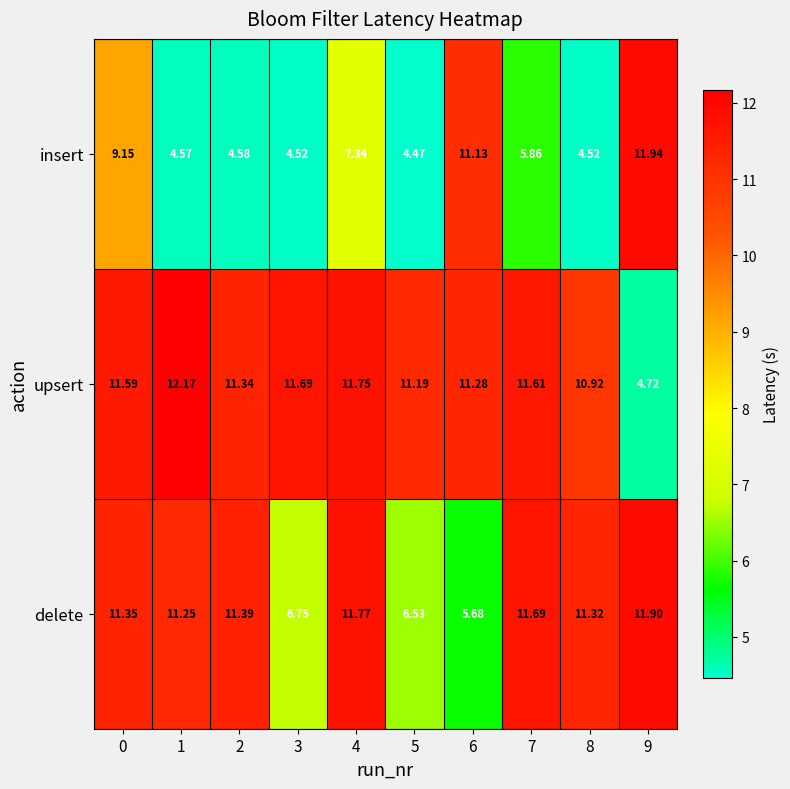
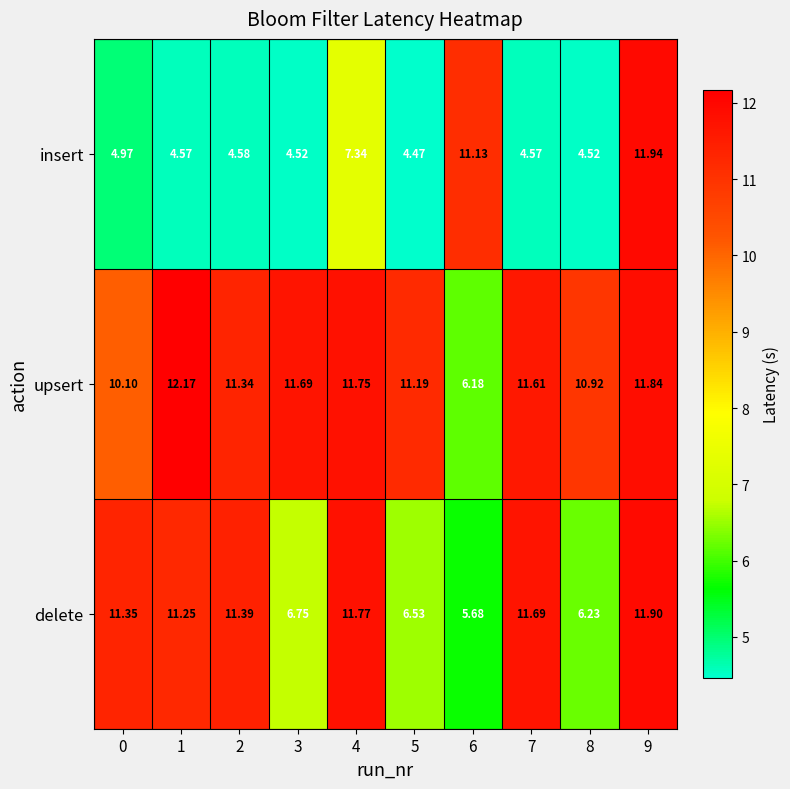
  {
    "insert": {
-     "0": 9.15,
+     "0": 4.97,
      "1": 4.57,
      "2": 4.58,
      "3": 4.52,
      "4": 7.34,
      "5": 4.47,
      "6": 11.13,
-     "7": 5.86,
+     "7": 4.57,
      "8": 4.52,
      "9": 11.94
    },
    "upsert": {
-     "0": 11.59,
+     "0": 10.10,
      "1": 12.17,
      "2": 11.34,
      "3": 11.69,
      "4": 11.75,
      "5": 11.19,
-     "6": 11.28,
+     "6": 6.18,
      "7": 11.61,
      "8": 10.92,
-     "9": 4.72
+     "9": 11.84
    },
    "delete": {
      "0": 11.35,
      "1": 11.25,
      "2": 11.39,
      "3": 6.75,
      "4": 11.77,
      "5": 6.53,
      "6": 5.68,
      "7": 11.69,
-     "8": 11.32,
+     "8": 6.23,
      "9": 11.90
    }
  }
